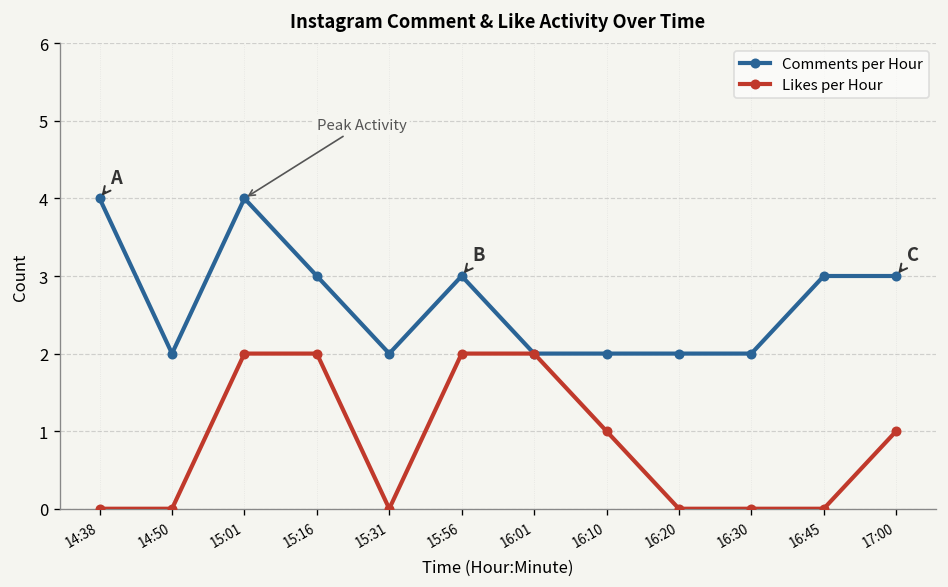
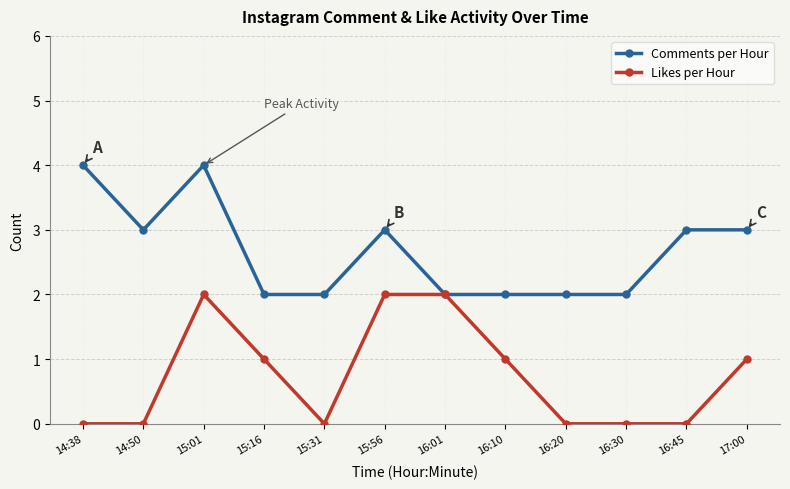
  {
    "Comments per Hour": {
      "14:38": 4,
-     "14:50": 2,
+     "14:50": 3,
      "15:01": 4,
-     "15:16": 3,
+     "15:16": 2,
      "15:31": 2,
      "15:56": 3,
      "16:10": 2,
      "16:20": 2,
      "16:30": 2,
      "16:45": 3,
      "17:00": 3
    },
    "Likes per Hour": {
      "14:38": 0,
      "14:50": 0,
      "15:01": 2,
-     "15:16": 2,
+     "15:16": 1,
      "15:31": 0,
      "15:56": 2,
      "16:10": 1,
      "16:20": 0,
      "16:30": 0,
      "16:45": 0,
      "17:00": 1
    }
  }
